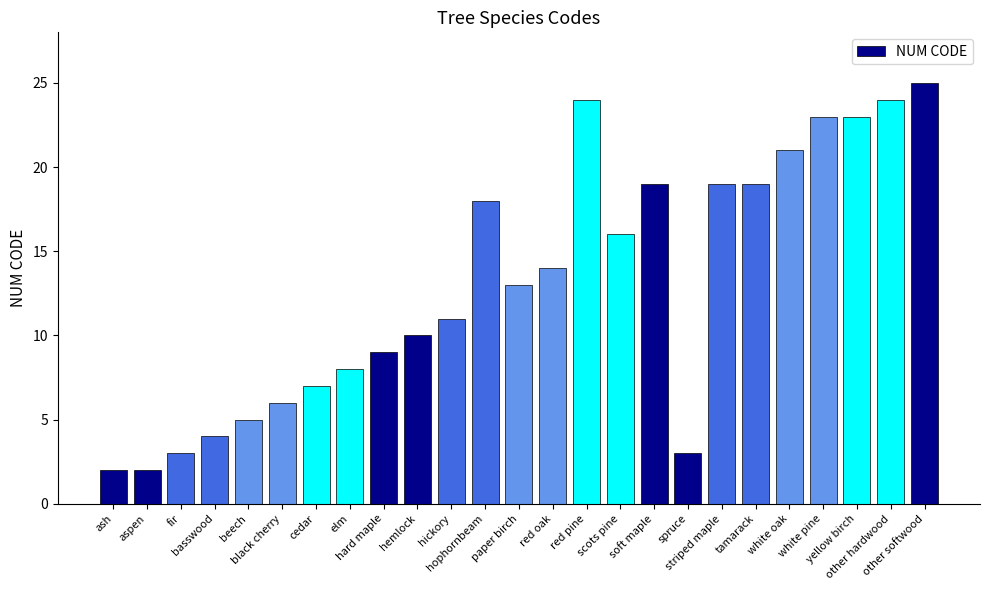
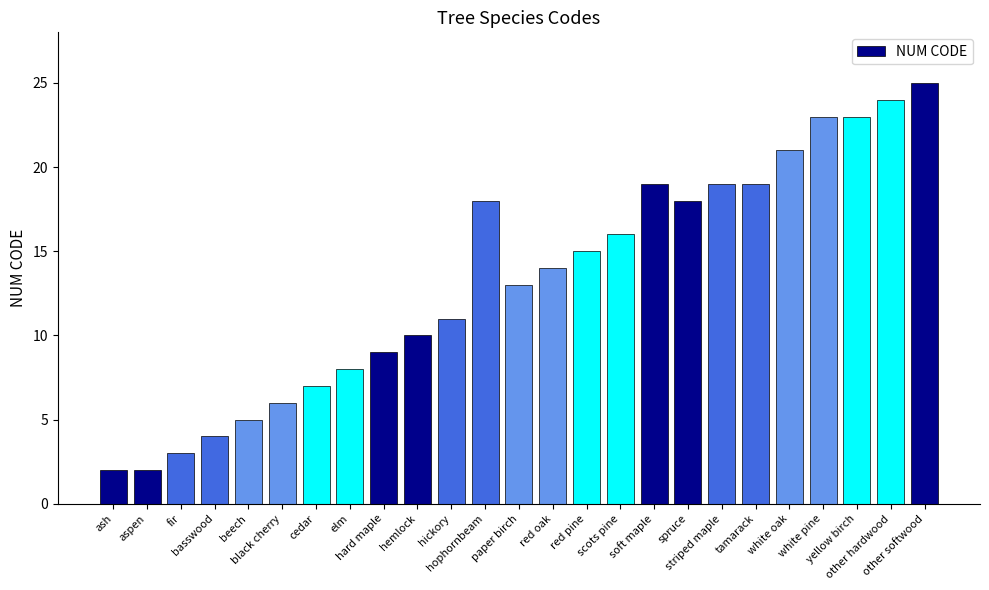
  {
    "ash": 2,
    "aspen": 2,
    "fir": 3,
    "basswood": 4,
    "beech": 5,
    "black cherry": 6,
    "cedar": 7,
    "elm": 8,
    "hard maple": 9,
    "hemlock": 10,
    "hickory": 11,
    "hophornbeam": 18,
    "paper birch": 13,
    "red oak": 14,
-   "red pine": 24,
+   "red pine": 15,
    "scots pine": 16,
    "soft maple": 19,
-   "spruce": 3,
+   "spruce": 18,
    "striped maple": 19,
    "tamarack": 19,
    "white oak": 21,
    "white pine": 23,
    "yellow birch": 23,
    "other hardwood": 24,
    "other softwood": 25
  }
